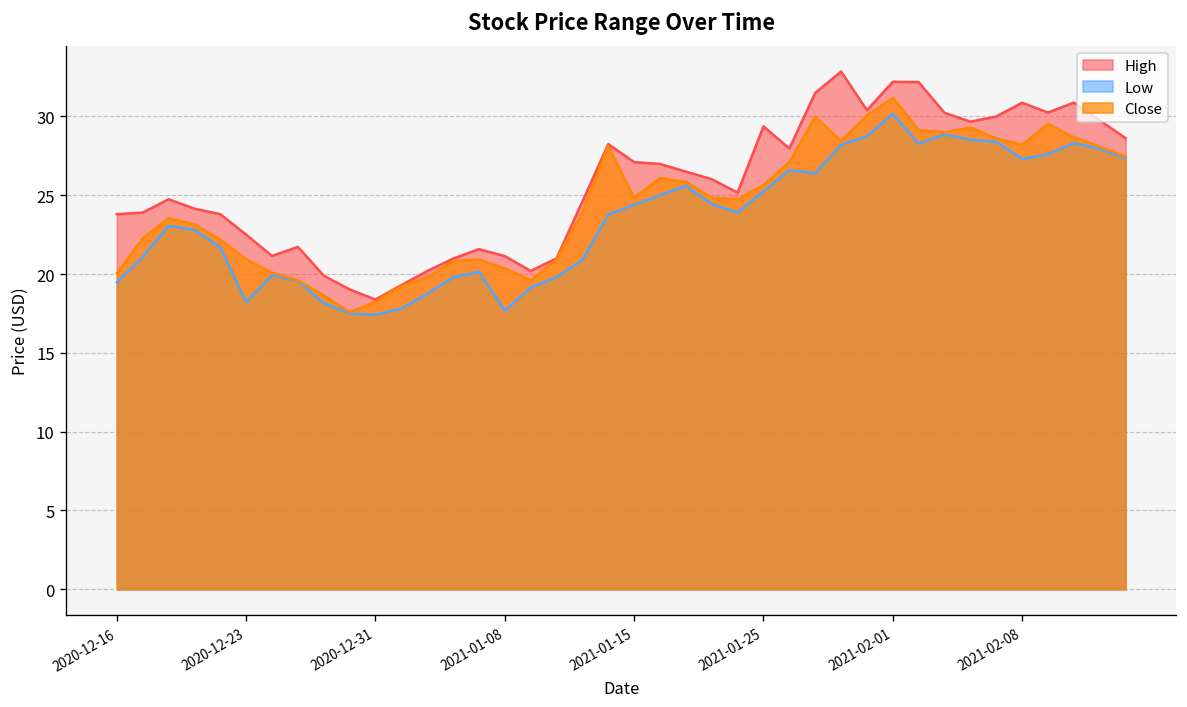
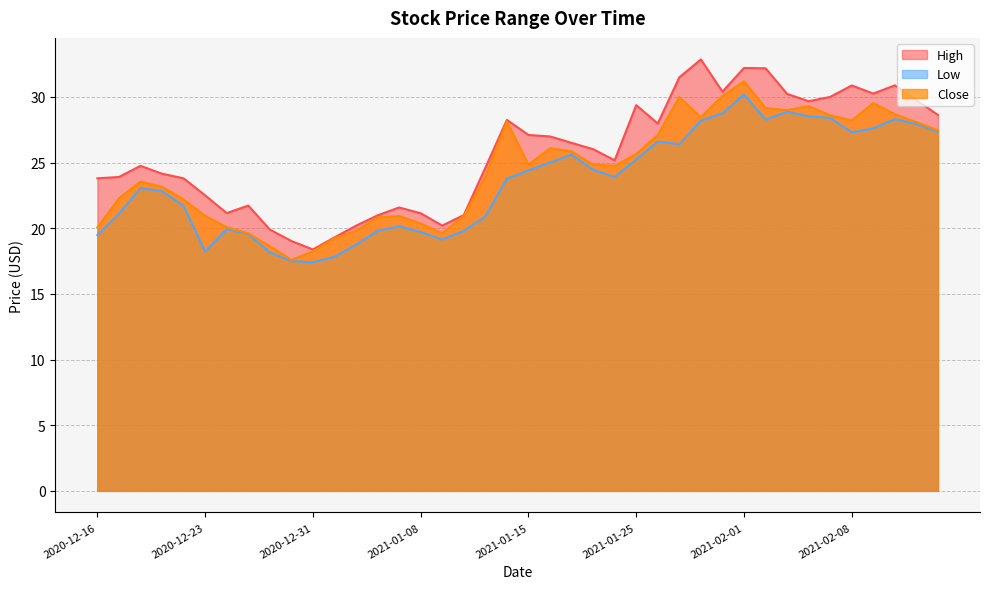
  {
    "High": {
      "2020-12-16": 23.8,
      "2020-12-23": 22.5,
      "2021-01-08": 21.1,
      "2021-01-15": 27.1,
      "2021-01-25": 29.4,
      "2021-02-01": 32.2,
      "2021-02-08": 30.9
    },
    "Low": {
      "2020-12-16": 19.5,
      "2020-12-23": 18.2,
      "2020-12-31": 17.4,
-     "2021-01-08": 17.7,
+     "2021-01-08": 19.7,
      "2021-01-15": 24.4,
      "2021-01-25": 25.3,
      "2021-02-01": 30.2,
      "2021-02-08": 27.3
    },
    "Close": {
      "2020-12-16": 20.0,
      "2020-12-23": 20.9,
      "2021-01-08": 20.4,
      "2021-01-15": 24.8,
      "2021-01-25": 25.7,
      "2021-02-01": 31.2,
      "2021-02-08": 28.2
    }
  }
